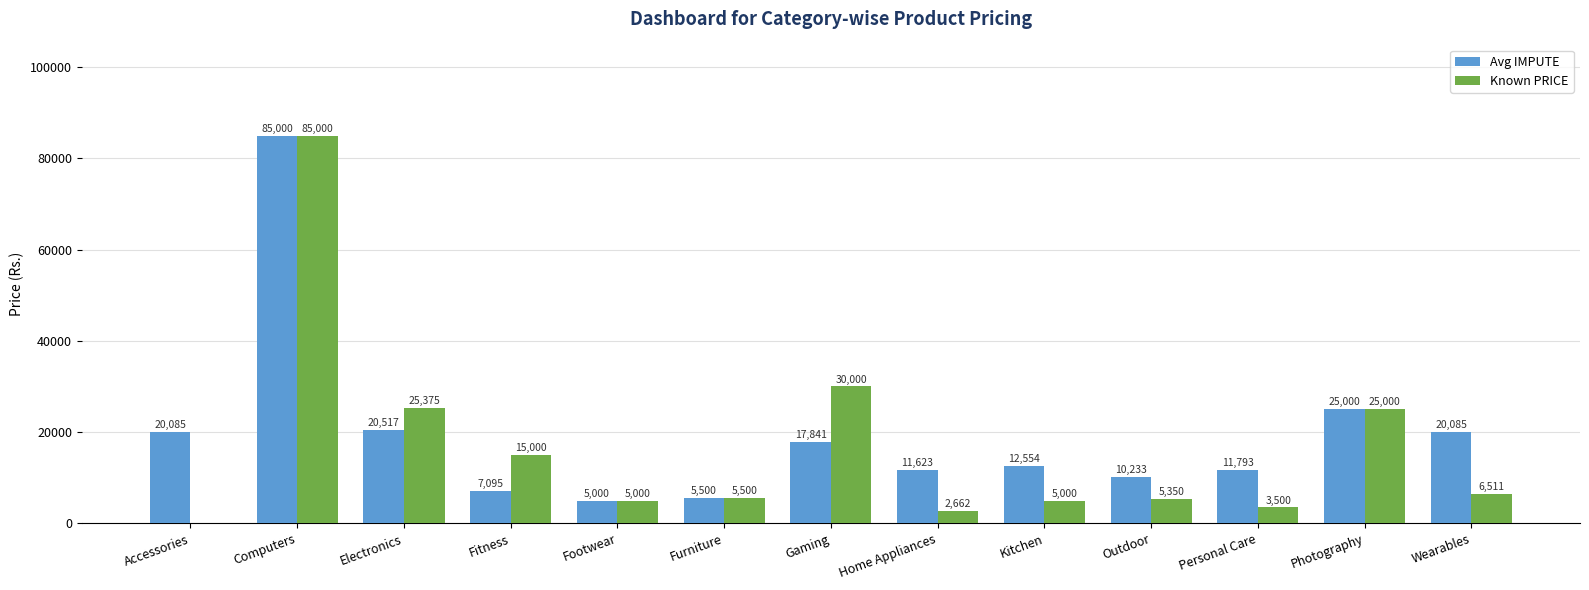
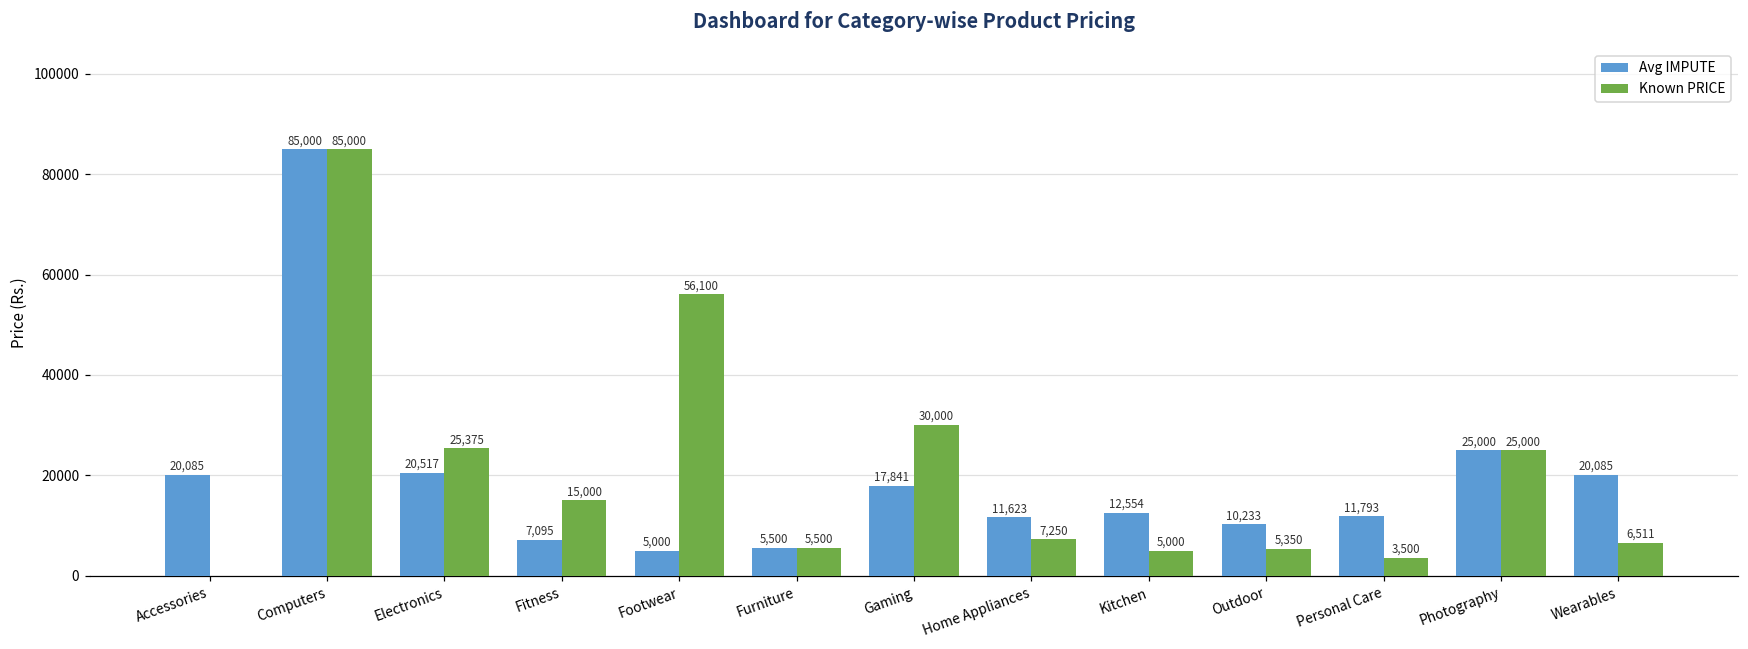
  {
    "Avg IMPUTE": {
      "Accessories": "20,085",
      "Computers": "85,000",
      "Electronics": "20,517",
      "Fitness": "7,095",
      "Footwear": "5,000",
      "Furniture": "5,500",
      "Gaming": "17,841",
      "Home Appliances": "11,623",
      "Kitchen": "12,554",
      "Outdoor": "10,233",
      "Personal Care": "11,793",
      "Photography": "25,000",
      "Wearables": "20,085"
    },
    "Known PRICE": {
      "Computers": "85,000",
      "Electronics": "25,375",
      "Fitness": "15,000",
-     "Footwear": "5,000",
+     "Footwear": "56,100",
      "Furniture": "5,500",
      "Gaming": "30,000",
-     "Home Appliances": "2,662",
+     "Home Appliances": "7,250",
      "Kitchen": "5,000",
      "Outdoor": "5,350",
      "Personal Care": "3,500",
      "Photography": "25,000",
      "Wearables": "6,511"
    }
  }
